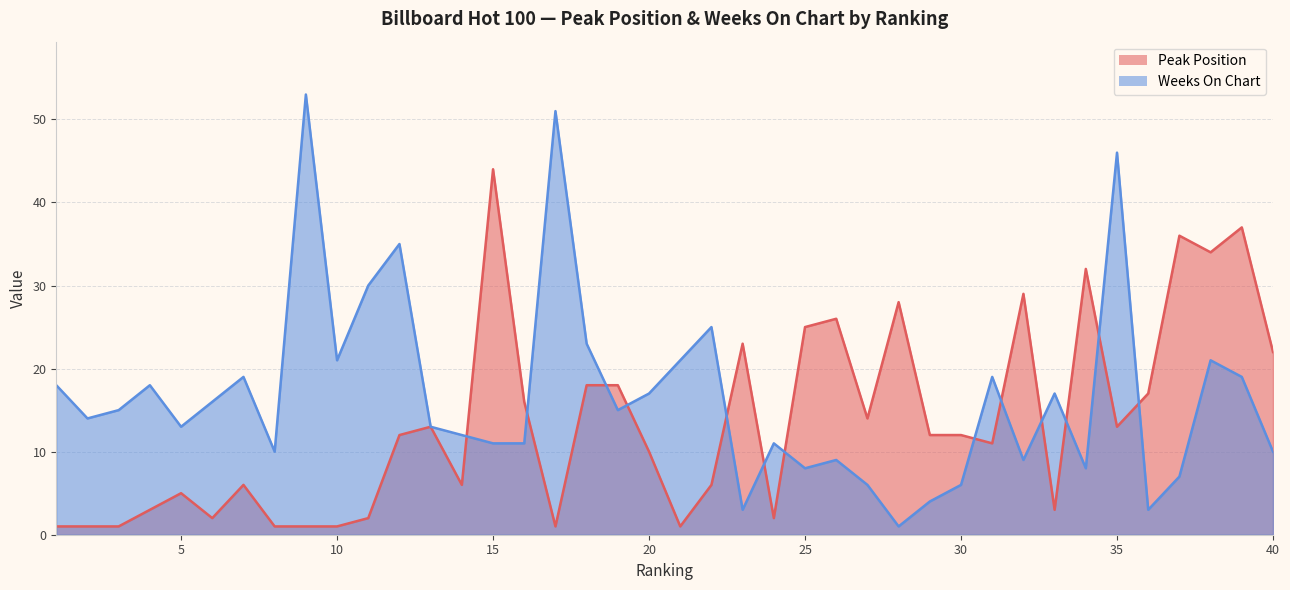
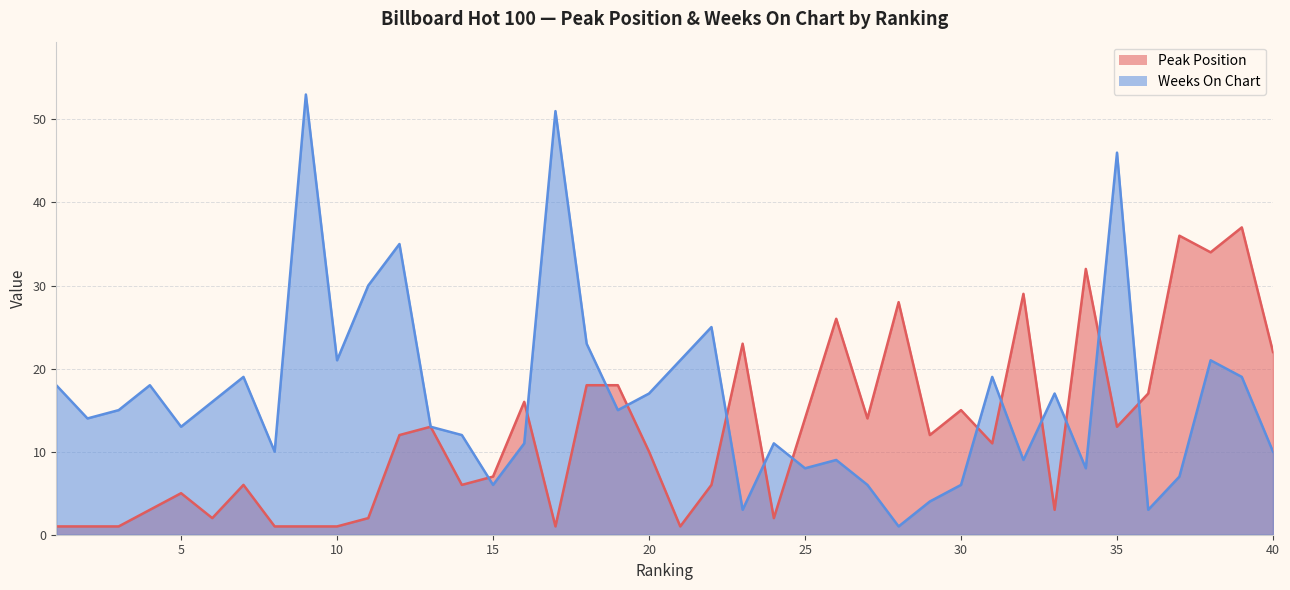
  {
    "Peak Position": {
      "5": 5,
      "10": 1,
-     "15": 44,
+     "15": 7,
      "20": 10,
-     "25": 25,
-     "30": 12,
+     "25": 14,
+     "30": 15,
      "35": 13,
      "40": 22
    },
    "Weeks On Chart": {
      "5": 13,
      "10": 21,
-     "15": 11,
+     "15": 6,
      "20": 17,
      "25": 8,
      "30": 6,
      "35": 46,
      "40": 10
    }
  }
